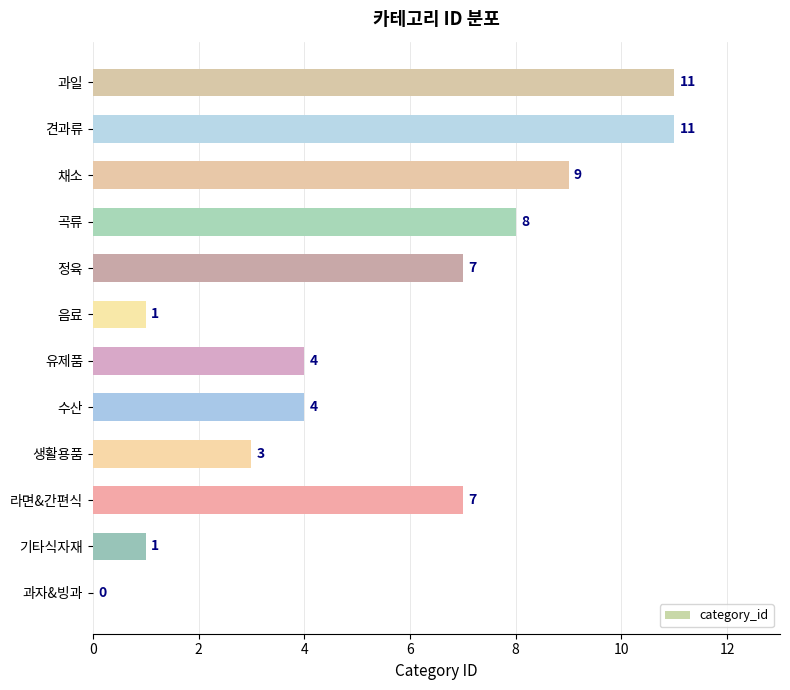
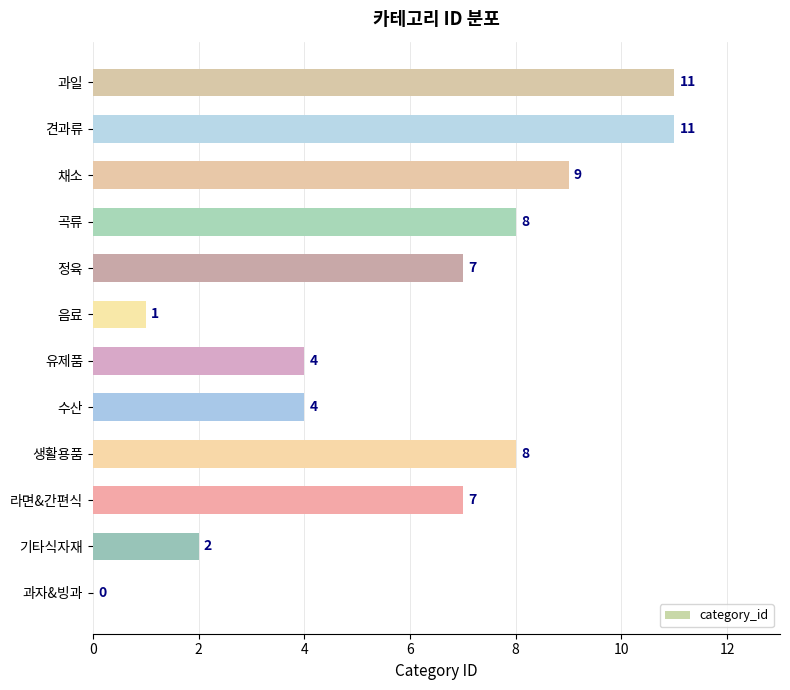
  {
    "과일": 11,
    "견과류": 11,
    "채소": 9,
    "곡류": 8,
    "정육": 7,
    "음료": 1,
    "유제품": 4,
    "수산": 4,
-   "생활용품": 3,
+   "생활용품": 8,
    "라면&간편식": 7,
-   "기타식자재": 1,
+   "기타식자재": 2,
    "과자&빙과": 0
  }
